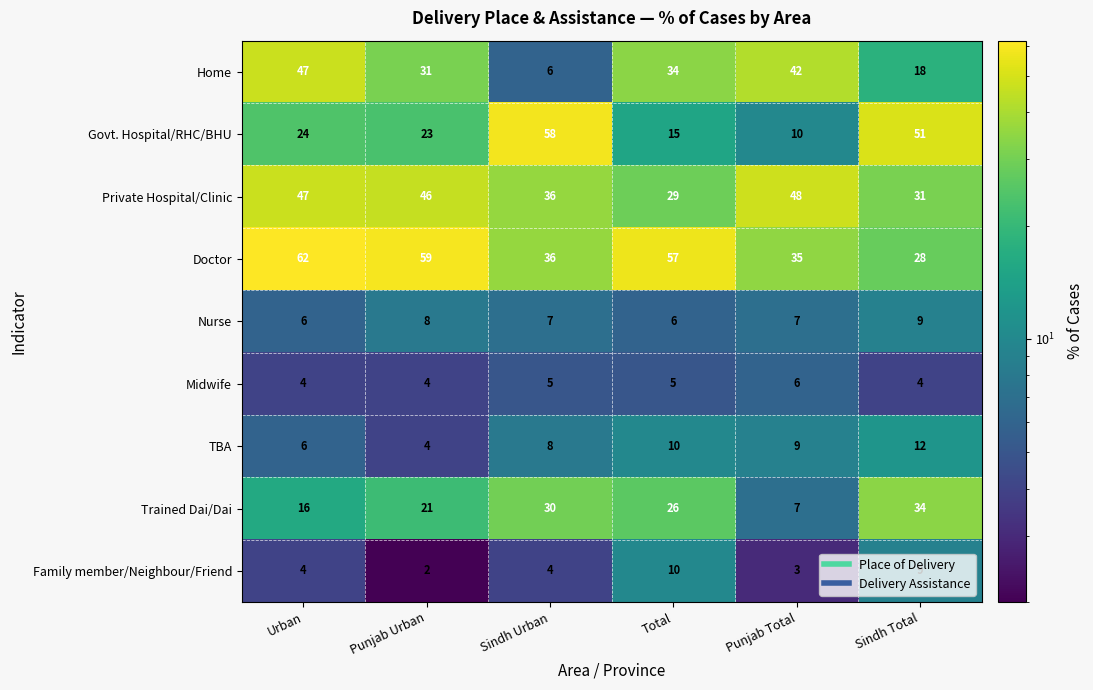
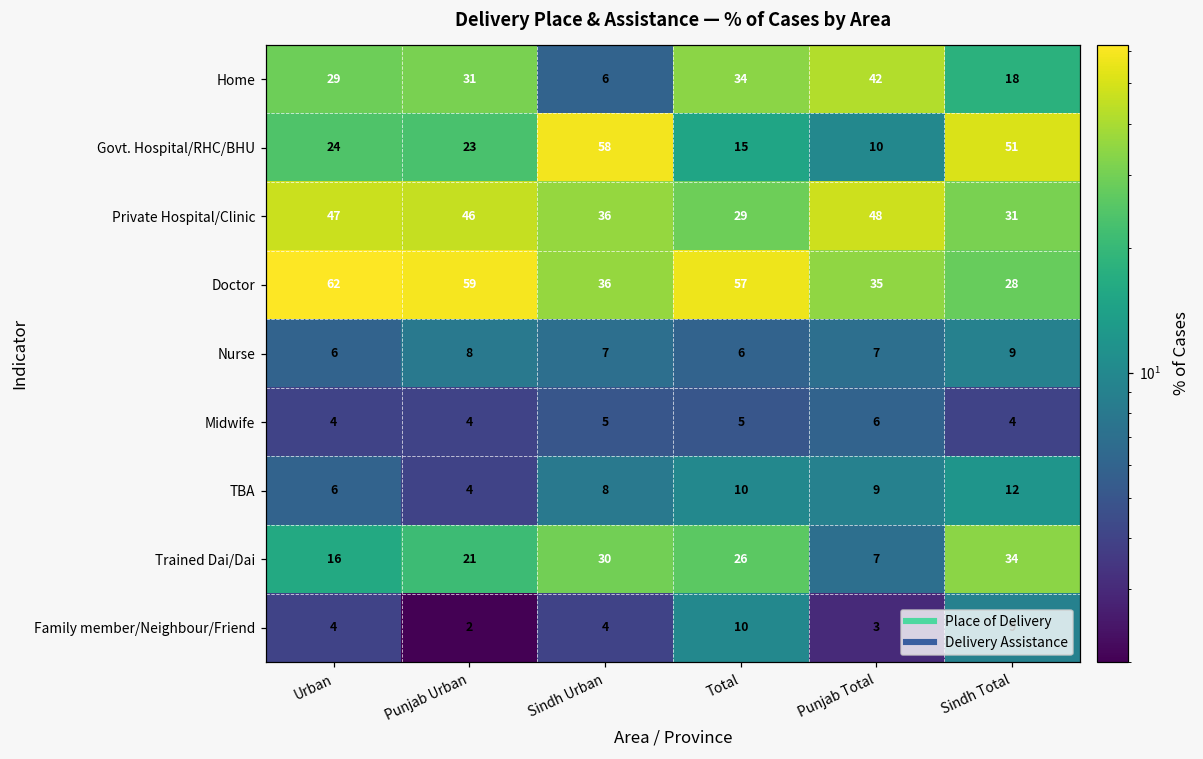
  {
    "Home": {
-     "Urban": 47,
+     "Urban": 29,
      "Punjab Urban": 31,
      "Sindh Urban": 6,
      "Total": 34,
      "Punjab Total": 42,
      "Sindh Total": 18
    },
    "Govt. Hospital/RHC/BHU": {
      "Urban": 24,
      "Punjab Urban": 23,
      "Sindh Urban": 58,
      "Total": 15,
      "Punjab Total": 10,
      "Sindh Total": 51
    },
    "Private Hospital/Clinic": {
      "Urban": 47,
      "Punjab Urban": 46,
      "Sindh Urban": 36,
      "Total": 29,
      "Punjab Total": 48,
      "Sindh Total": 31
    },
    "Doctor": {
      "Urban": 62,
      "Punjab Urban": 59,
      "Sindh Urban": 36,
      "Total": 57,
      "Punjab Total": 35,
      "Sindh Total": 28
    },
    "Nurse": {
      "Urban": 6,
      "Punjab Urban": 8,
      "Sindh Urban": 7,
      "Total": 6,
      "Punjab Total": 7,
      "Sindh Total": 9
    },
    "Midwife": {
      "Urban": 4,
      "Punjab Urban": 4,
      "Sindh Urban": 5,
      "Total": 5,
      "Punjab Total": 6,
      "Sindh Total": 4
    },
    "TBA": {
      "Urban": 6,
      "Punjab Urban": 4,
      "Sindh Urban": 8,
      "Total": 10,
      "Punjab Total": 9,
      "Sindh Total": 12
    },
    "Trained Dai/Dai": {
      "Urban": 16,
      "Punjab Urban": 21,
      "Sindh Urban": 30,
      "Total": 26,
      "Punjab Total": 7,
      "Sindh Total": 34
    },
    "Family member/Neighbour/Friend": {
      "Urban": 4,
      "Punjab Urban": 2,
      "Sindh Urban": 4,
      "Total": 10,
      "Punjab Total": 3
    }
  }
